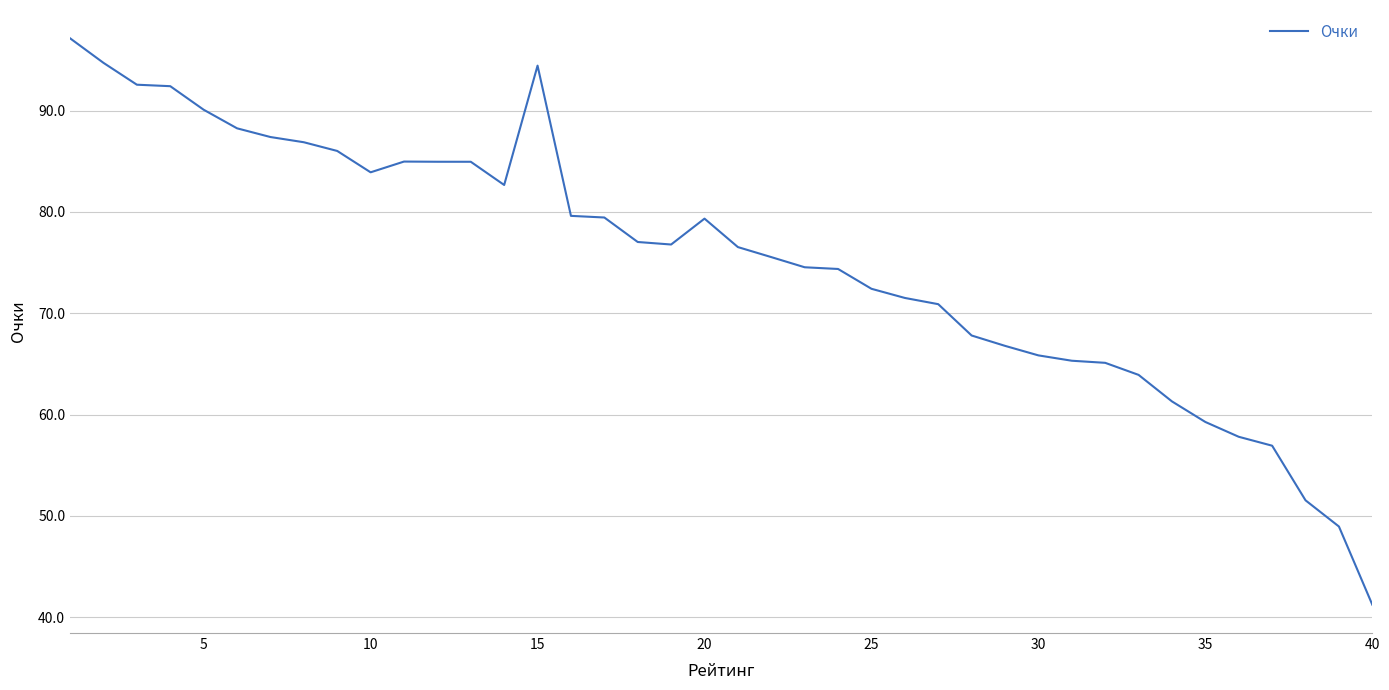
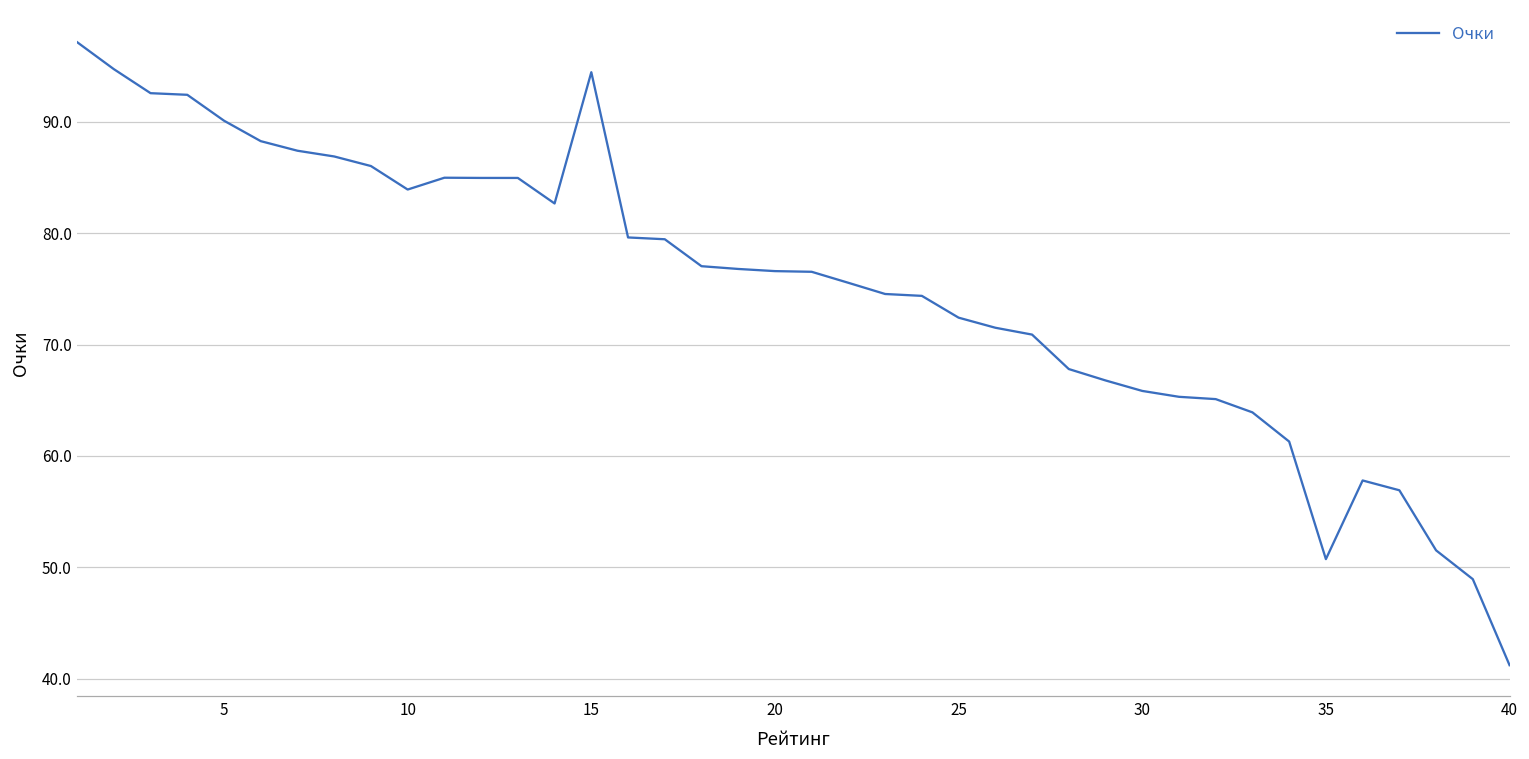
  {
    "5": 90.1,
    "10": 83.9,
    "15": 94.5,
-   "20": 79.3,
+   "20": 76.6,
    "25": 72.4,
    "30": 65.8,
-   "35": 59.3,
+   "35": 50.7,
    "40": 41.2
  }
